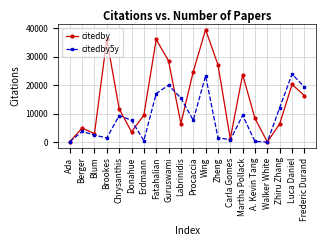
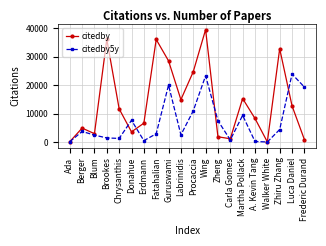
  {
    "citedby": {
      "Berger": 5000,
      "Chrysanthis": 12000,
      "Donahue": 4000,
-     "Erdmann": 9000,
+     "Erdmann": 7000,
      "Fatahalian": 36000,
      "Guruswami": 28000,
-     "Labrinidis": 6000,
+     "Labrinidis": 15000,
      "Procaccia": 25000,
      "Wing": 39000,
-     "Zheng": 27000,
-     "Martha Pollack": 24000,
+     "Zheng": 2000,
+     "Martha Pollack": 15000,
      "A. Kevin Tang": 8000,
-     "Zhiru Zhang": 6000,
-     "Luca Daniel": 20000,
-     "Frederic Durand": 16000
+     "Zhiru Zhang": 33000,
+     "Luca Daniel": 13000,
+     "Frederic Durand": 1000
    },
    "citedby5y": {
      "Berger": 4000,
      "Brookes": 1000,
-     "Chrysanthis": 9000,
+     "Chrysanthis": 1000,
      "Donahue": 8000,
      "Erdmann": 1000,
-     "Fatahalian": 17000,
+     "Fatahalian": 3000,
      "Guruswami": 20000,
-     "Labrinidis": 15000,
-     "Procaccia": 8000,
+     "Labrinidis": 3000,
+     "Procaccia": 11000,
      "Wing": 23000,
-     "Zheng": 2000,
+     "Zheng": 7000,
      "Martha Pollack": 9000,
      "A. Kevin Tang": 0,
-     "Zhiru Zhang": 12000,
+     "Zhiru Zhang": 4000,
      "Luca Daniel": 24000,
      "Frederic Durand": 19000
    }
  }
